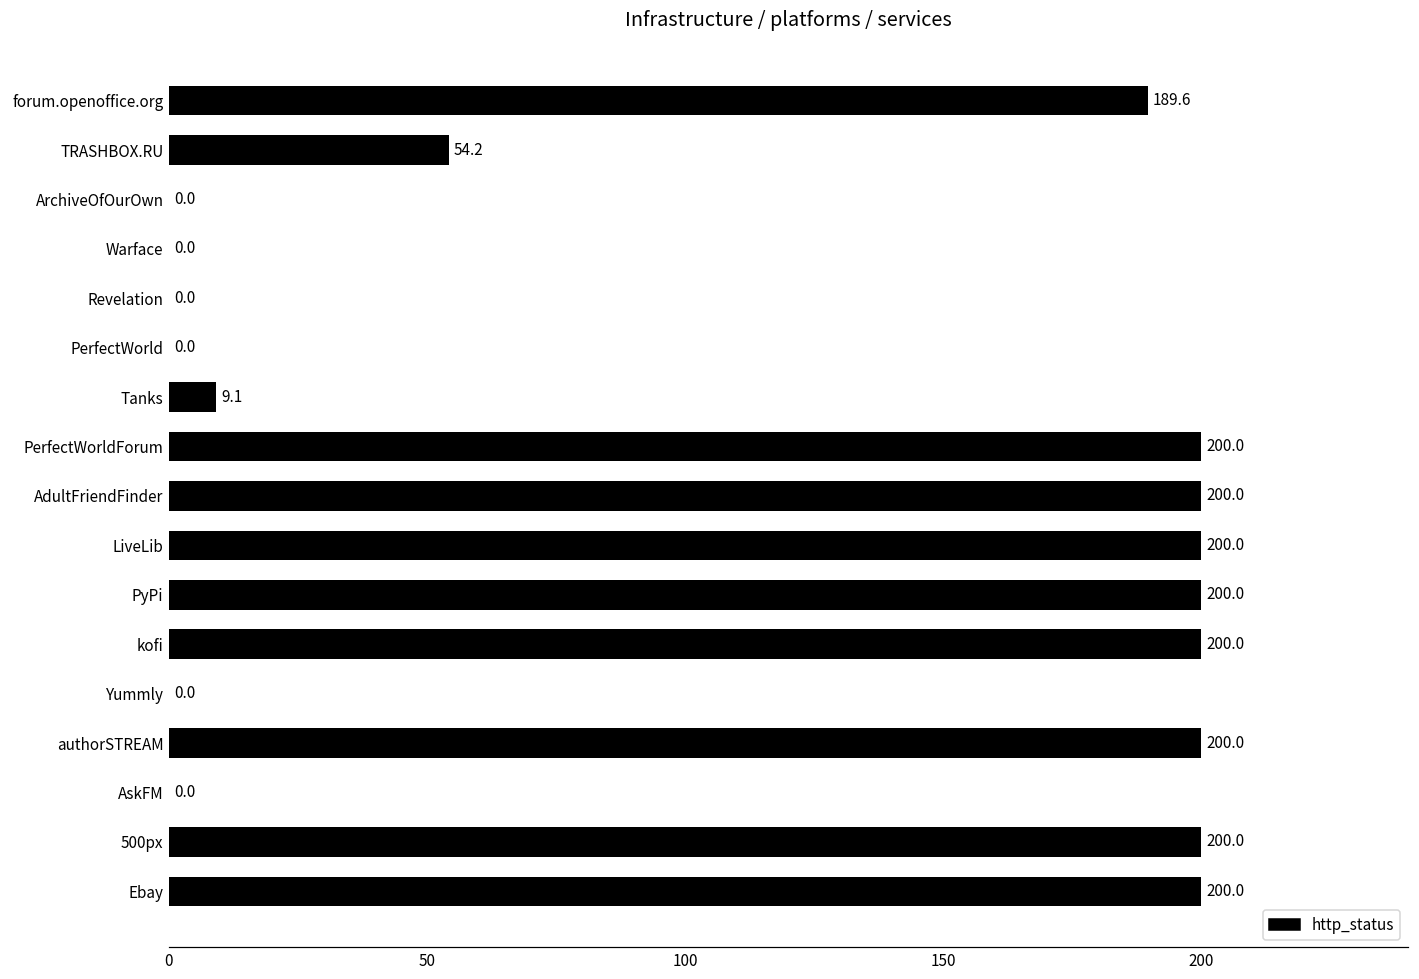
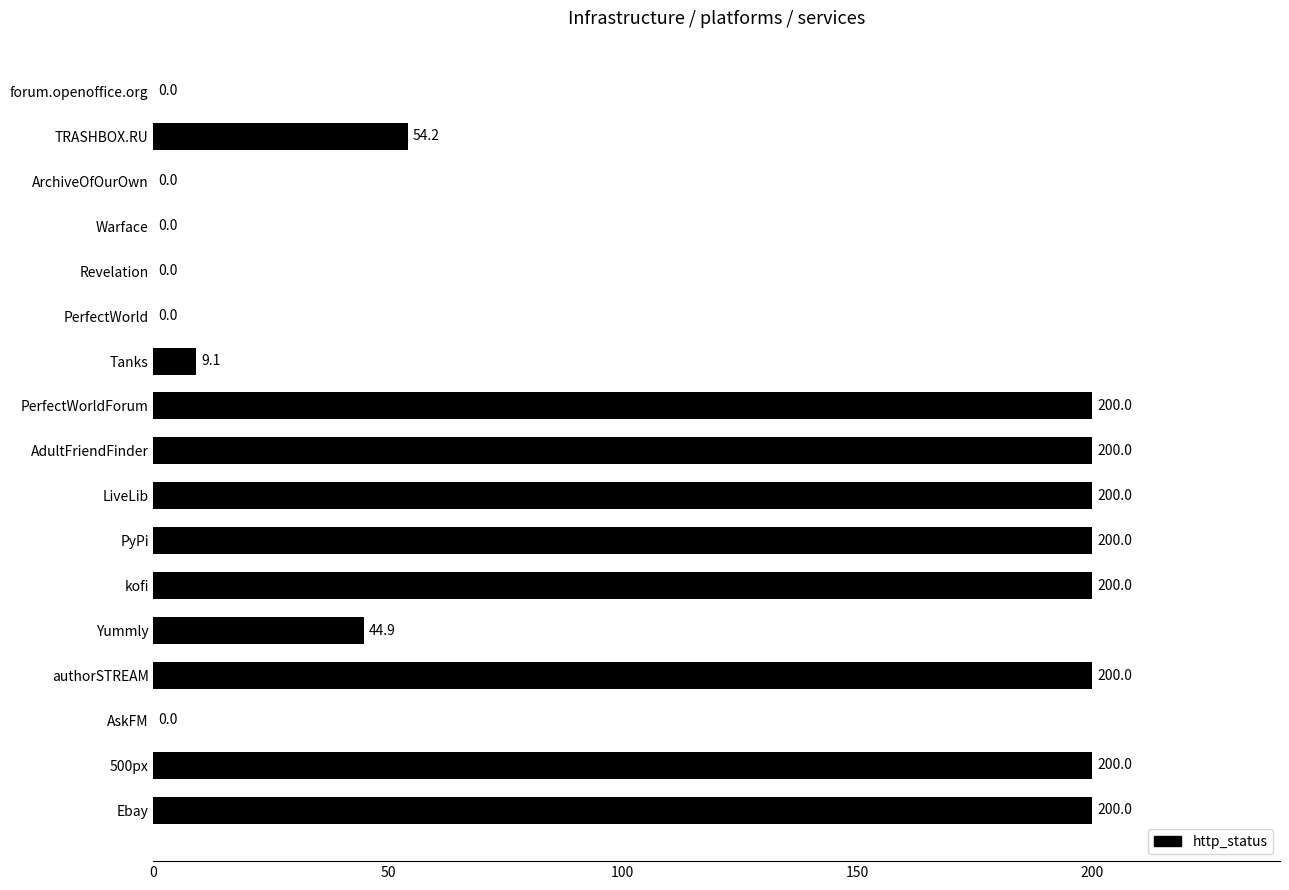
  {
-   "forum.openoffice.org": 189.6,
+   "forum.openoffice.org": 0.0,
    "TRASHBOX.RU": 54.2,
    "ArchiveOfOurOwn": 0.0,
    "Warface": 0.0,
    "Revelation": 0.0,
    "PerfectWorld": 0.0,
    "Tanks": 9.1,
    "PerfectWorldForum": 200.0,
    "AdultFriendFinder": 200.0,
    "LiveLib": 200.0,
    "PyPi": 200.0,
    "kofi": 200.0,
-   "Yummly": 0.0,
+   "Yummly": 44.9,
    "authorSTREAM": 200.0,
    "AskFM": 0.0,
    "500px": 200.0,
    "Ebay": 200.0
  }
